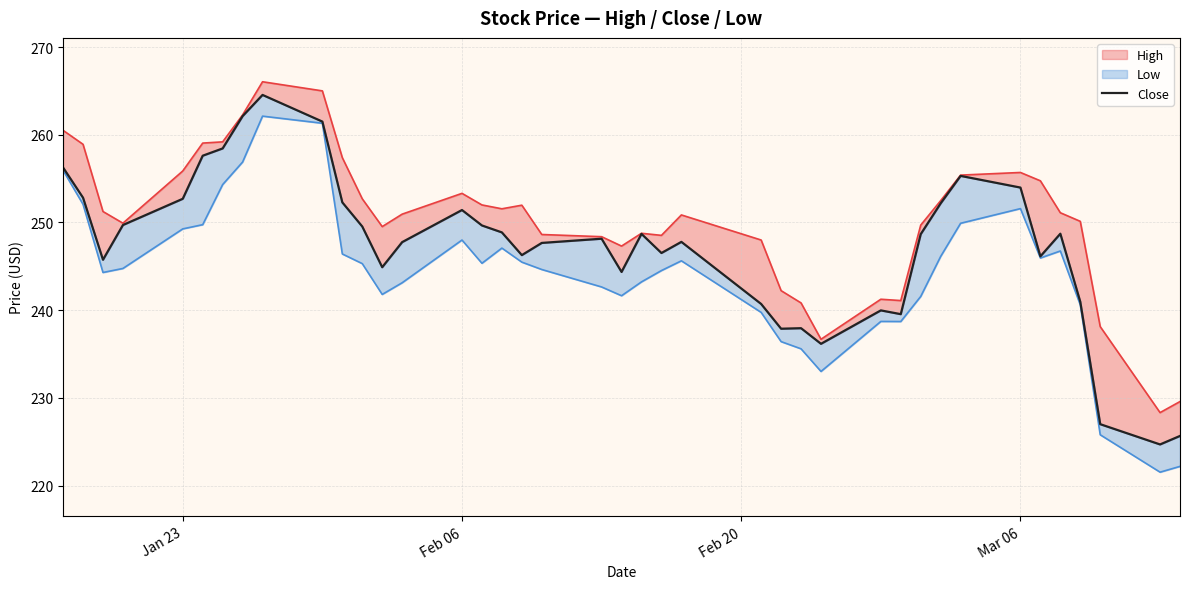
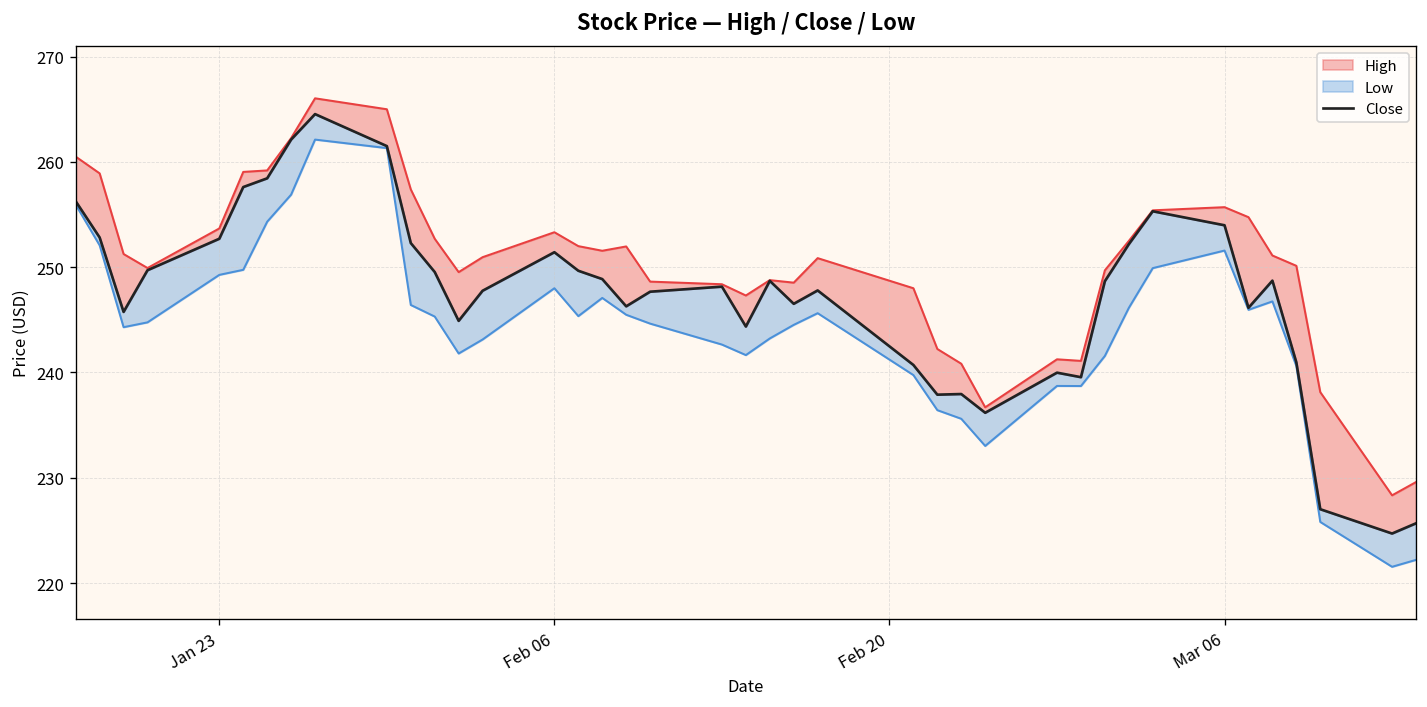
  {
    "High": {
-     "Jan 23": 256,
+     "Jan 23": 254,
      "Feb 06": 253,
      "Mar 06": 256
    }
  }
